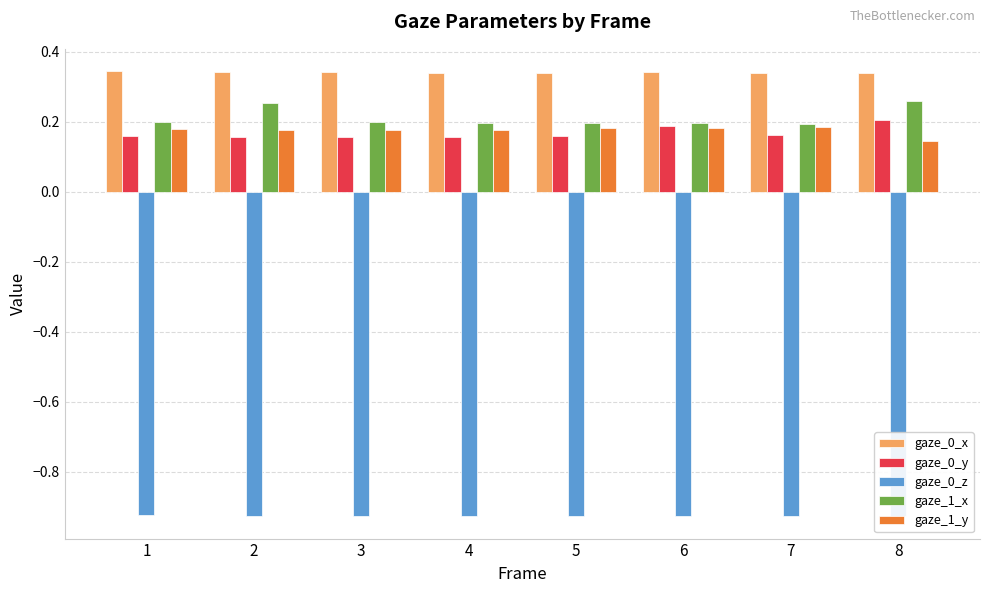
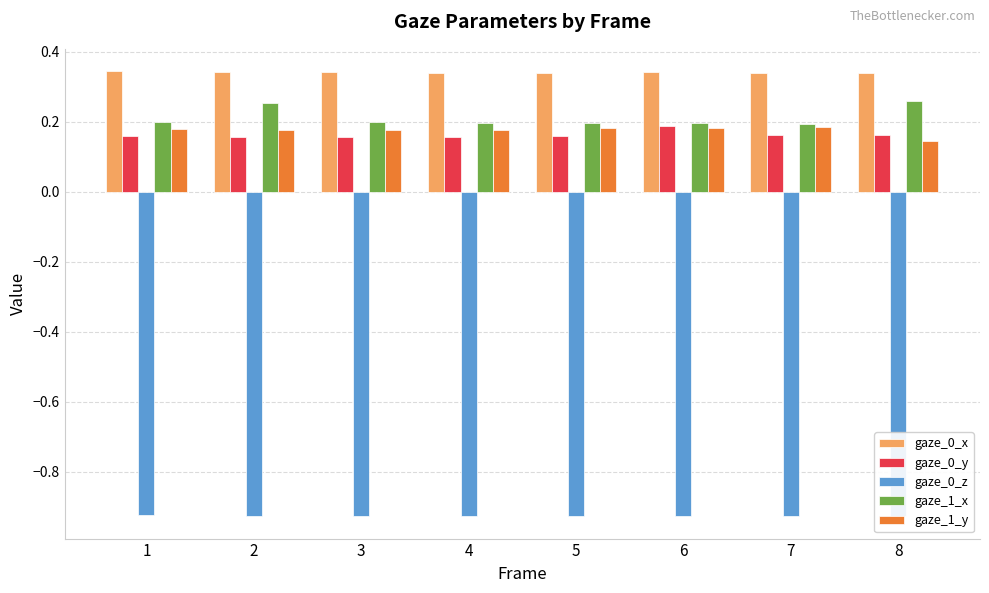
  {
    "gaze_0_x": {
      "1": 0.34,
      "2": 0.34,
      "3": 0.34,
      "4": 0.34,
      "5": 0.34,
      "6": 0.34,
      "7": 0.34,
      "8": 0.34
    },
    "gaze_0_y": {
      "1": 0.16,
      "2": 0.16,
      "3": 0.16,
      "4": 0.16,
      "5": 0.16,
      "6": 0.19,
      "7": 0.16,
-     "8": 0.20
+     "8": 0.16
    },
    "gaze_0_z": {
      "1": -0.93,
      "2": -0.93,
      "3": -0.93,
      "4": -0.93,
      "5": -0.93,
      "6": -0.93,
      "7": -0.93
    },
    "gaze_1_x": {
      "1": 0.20,
      "2": 0.25,
      "3": 0.20,
      "4": 0.20,
      "5": 0.20,
      "6": 0.20,
      "7": 0.19,
      "8": 0.26
    },
    "gaze_1_y": {
      "1": 0.18,
      "2": 0.18,
      "3": 0.18,
      "4": 0.18,
      "5": 0.18,
      "6": 0.18,
      "7": 0.18,
      "8": 0.15
    }
  }
